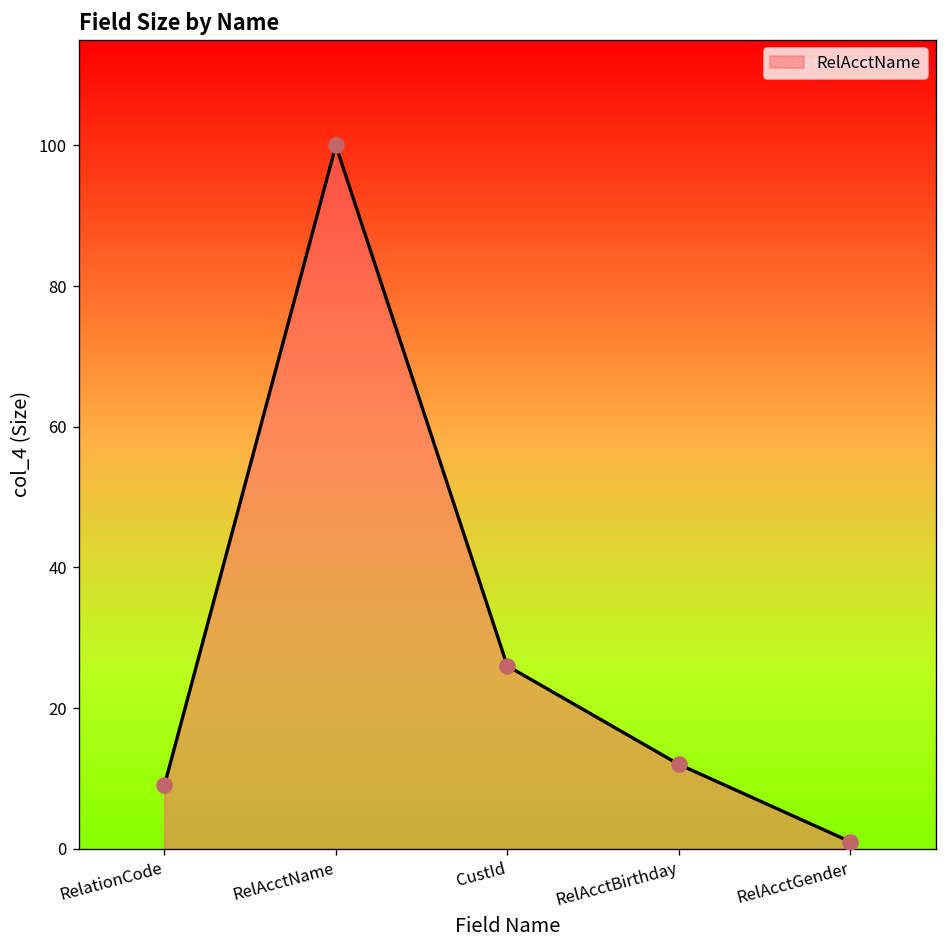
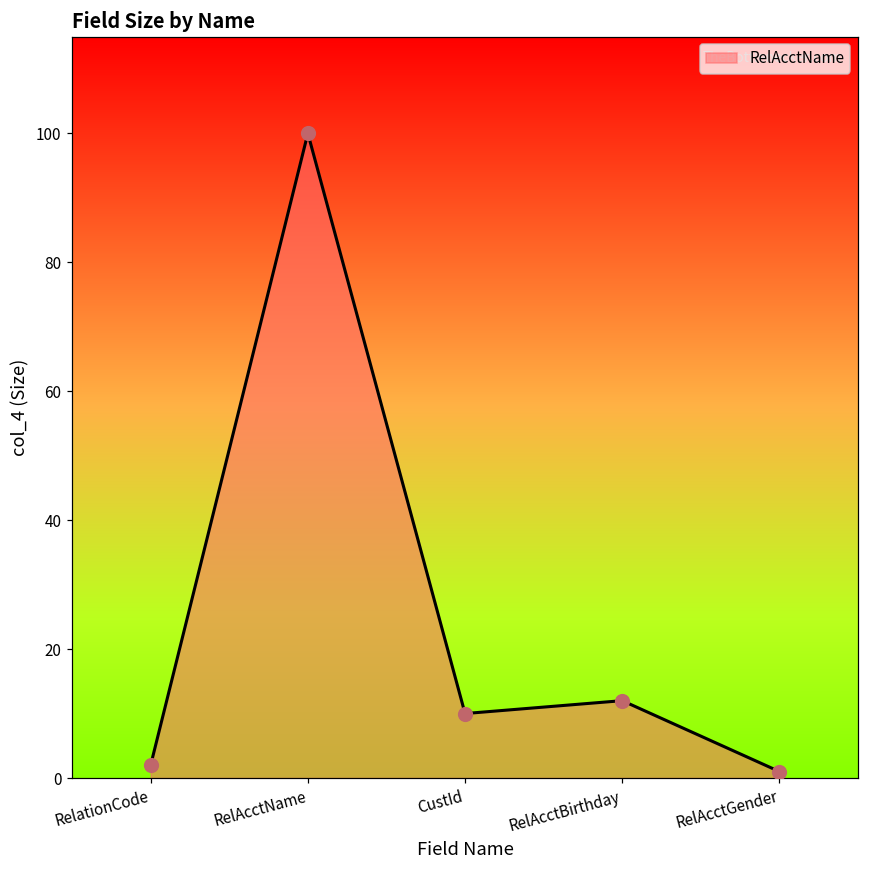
  {
-   "RelationCode": 9,
+   "RelationCode": 2,
    "RelAcctName": 100,
-   "CustId": 26,
+   "CustId": 10,
    "RelAcctBirthday": 12,
    "RelAcctGender": 1
  }
